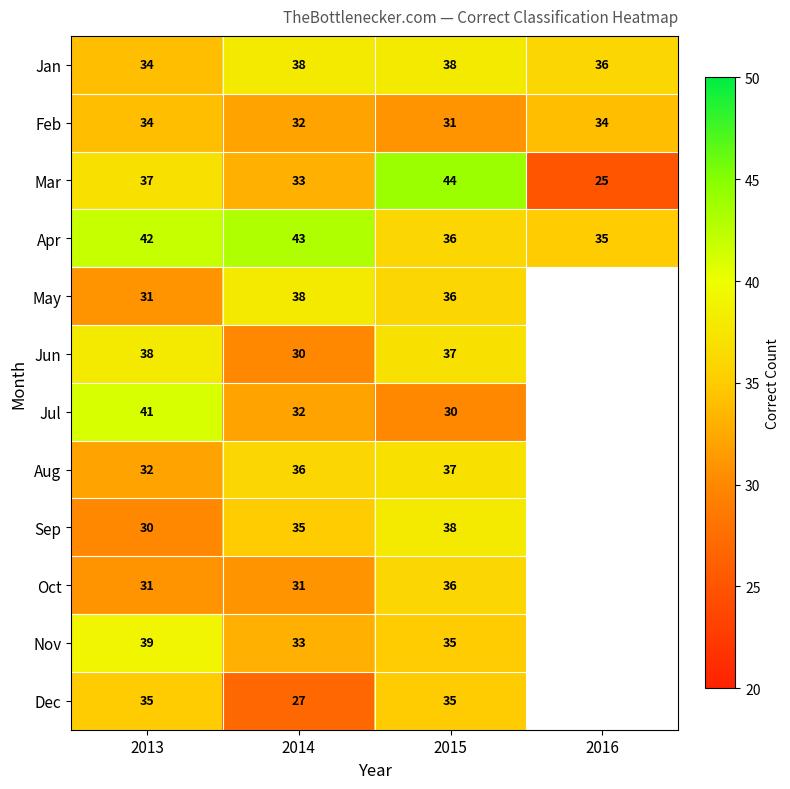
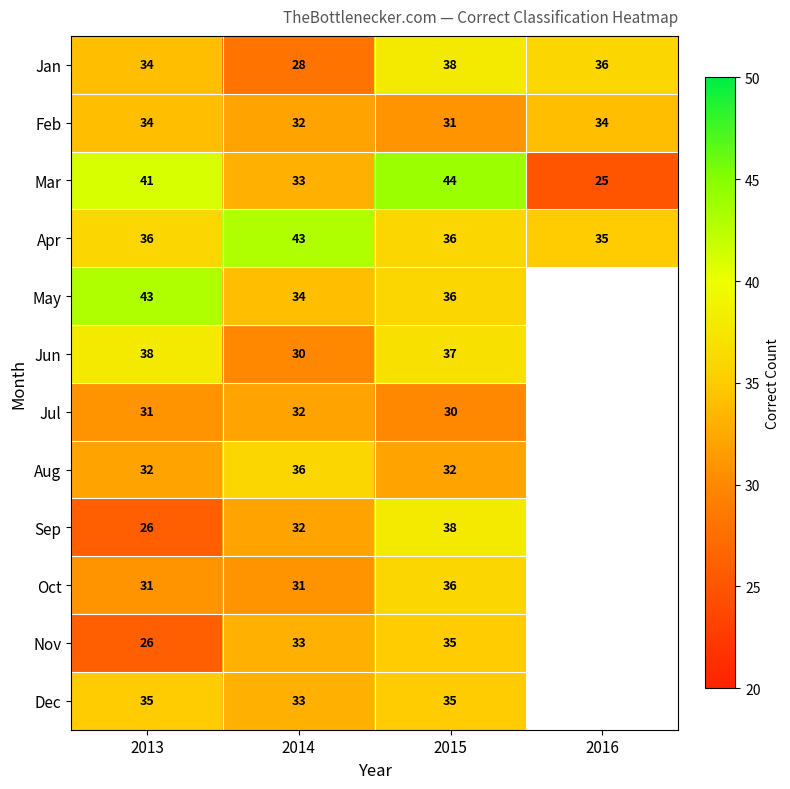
  {
    "Jan": {
      "2013": 34,
-     "2014": 38,
+     "2014": 28,
      "2015": 38,
      "2016": 36
    },
    "Feb": {
      "2013": 34,
      "2014": 32,
      "2015": 31,
      "2016": 34
    },
    "Mar": {
-     "2013": 37,
+     "2013": 41,
      "2014": 33,
      "2015": 44,
      "2016": 25
    },
    "Apr": {
-     "2013": 42,
+     "2013": 36,
      "2014": 43,
      "2015": 36,
      "2016": 35
    },
    "May": {
-     "2013": 31,
-     "2014": 38,
+     "2013": 43,
+     "2014": 34,
      "2015": 36
    },
    "Jun": {
      "2013": 38,
      "2014": 30,
      "2015": 37
    },
    "Jul": {
-     "2013": 41,
+     "2013": 31,
      "2014": 32,
      "2015": 30
    },
    "Aug": {
      "2013": 32,
      "2014": 36,
-     "2015": 37
+     "2015": 32
    },
    "Sep": {
-     "2013": 30,
-     "2014": 35,
+     "2013": 26,
+     "2014": 32,
      "2015": 38
    },
    "Oct": {
      "2013": 31,
      "2014": 31,
      "2015": 36
    },
    "Nov": {
-     "2013": 39,
+     "2013": 26,
      "2014": 33,
      "2015": 35
    },
    "Dec": {
      "2013": 35,
-     "2014": 27,
+     "2014": 33,
      "2015": 35
    }
  }
